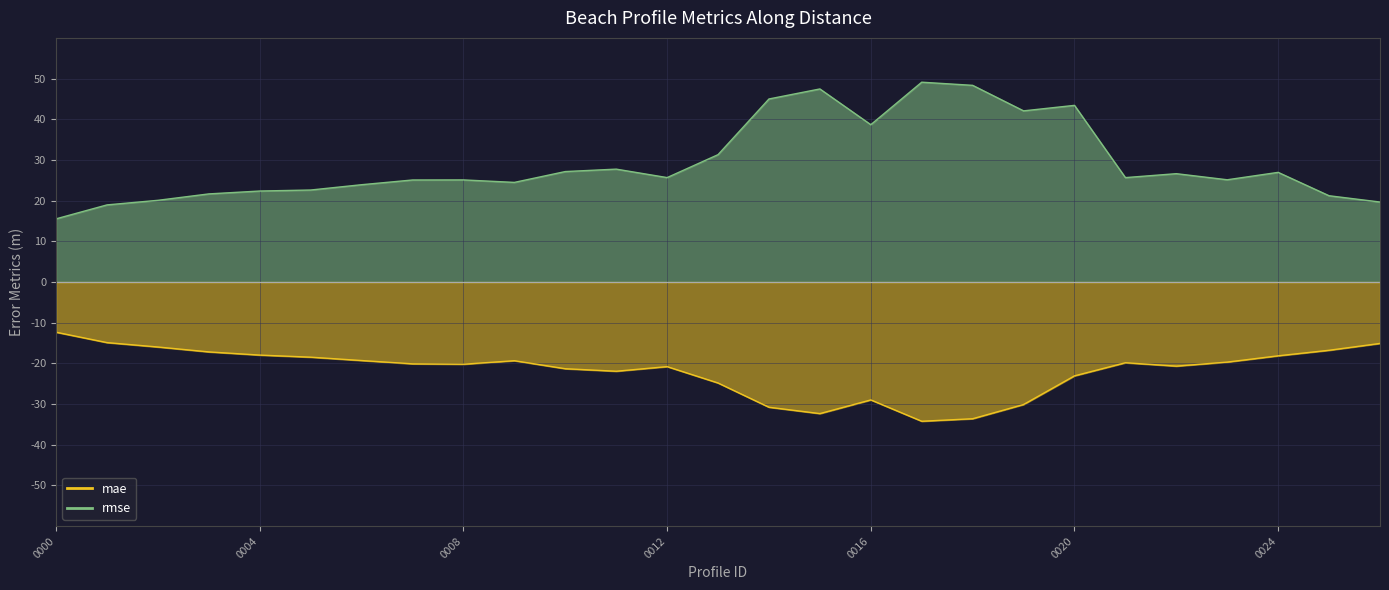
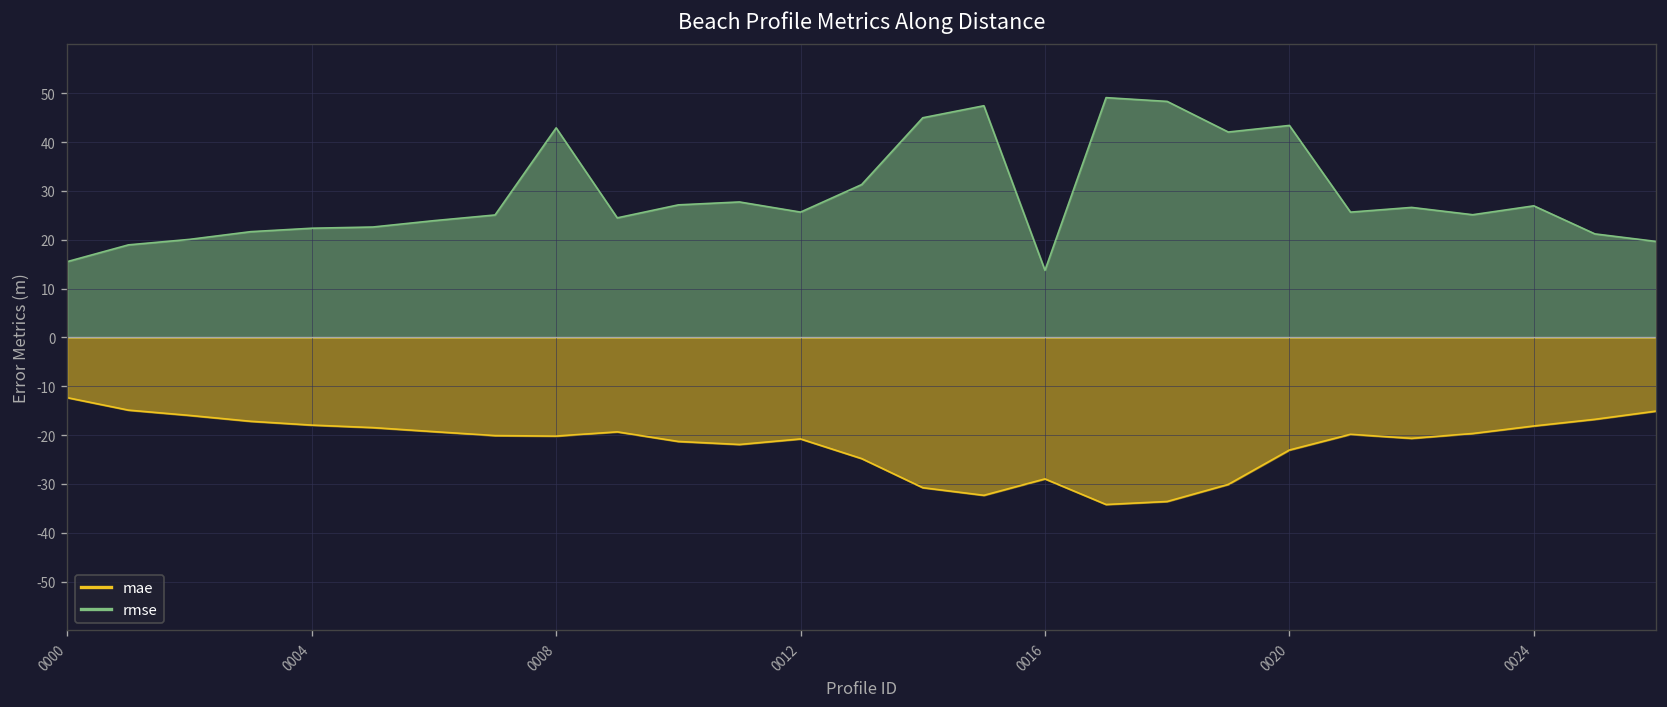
  {
    "rmse": {
      "0000": 16,
      "0004": 22,
-     "0008": 25,
+     "0008": 43,
      "0012": 26,
-     "0016": 39,
+     "0016": 14,
      "0020": 43,
      "0024": 27
    }
  }
